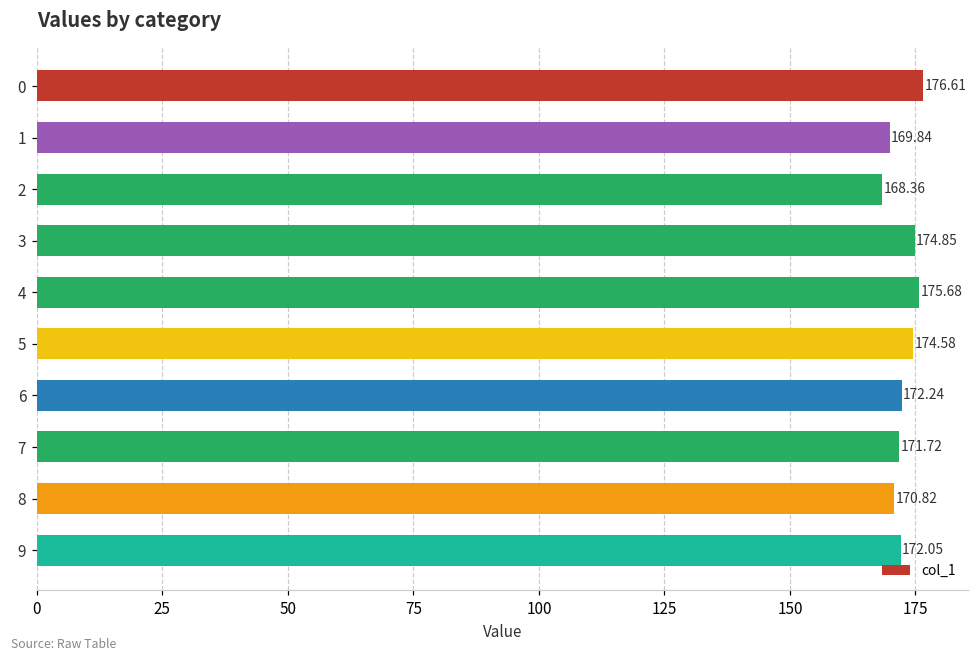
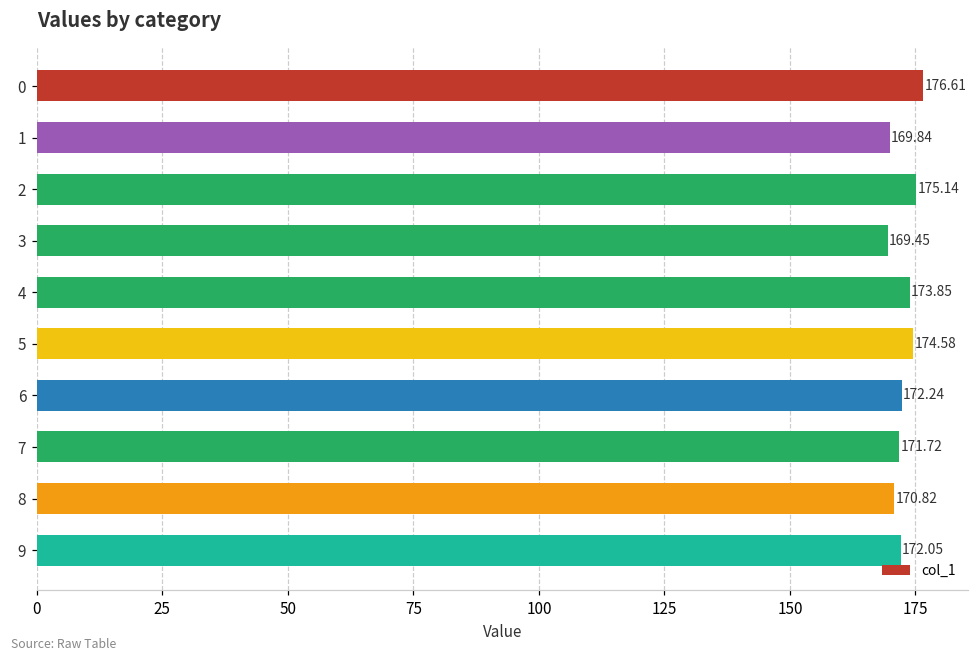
  {
    "0": 176.61,
    "1": 169.84,
-   "2": 168.36,
-   "3": 174.85,
-   "4": 175.68,
+   "2": 175.14,
+   "3": 169.45,
+   "4": 173.85,
    "5": 174.58,
    "6": 172.24,
    "7": 171.72,
    "8": 170.82,
    "9": 172.05
  }
